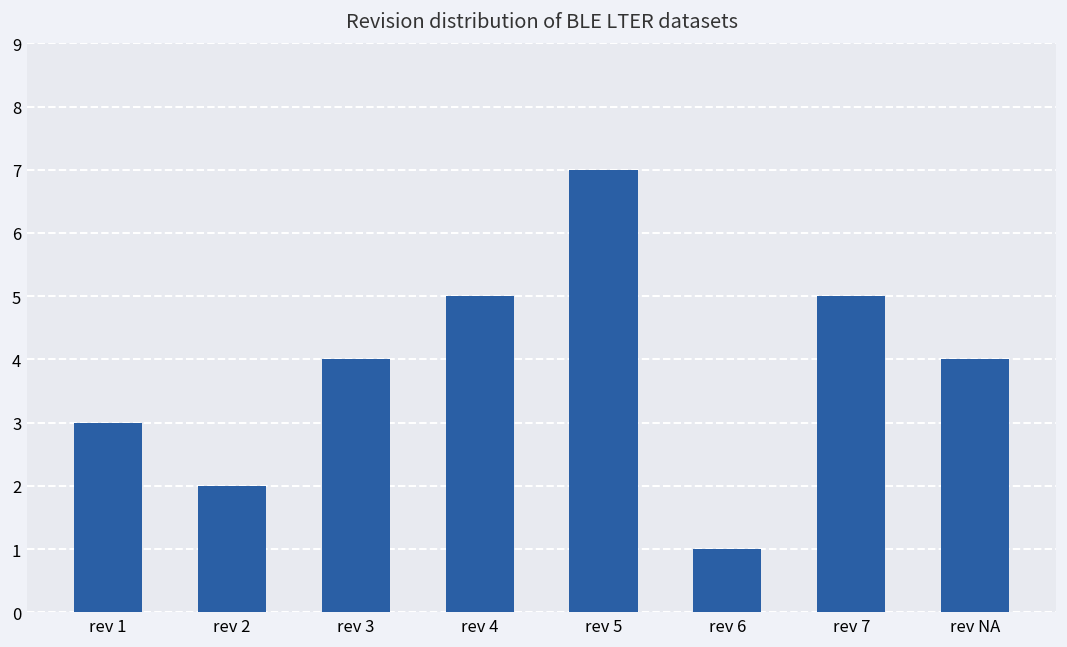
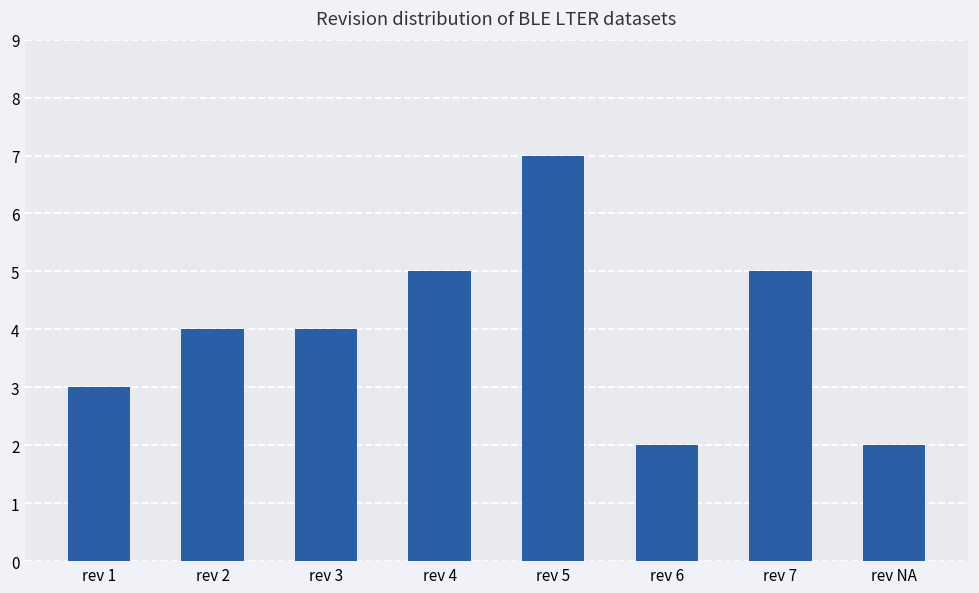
  {
    "rev 1": 3,
-   "rev 2": 2,
+   "rev 2": 4,
    "rev 3": 4,
    "rev 4": 5,
    "rev 5": 7,
-   "rev 6": 1,
+   "rev 6": 2,
    "rev 7": 5,
-   "rev NA": 4
+   "rev NA": 2
  }
